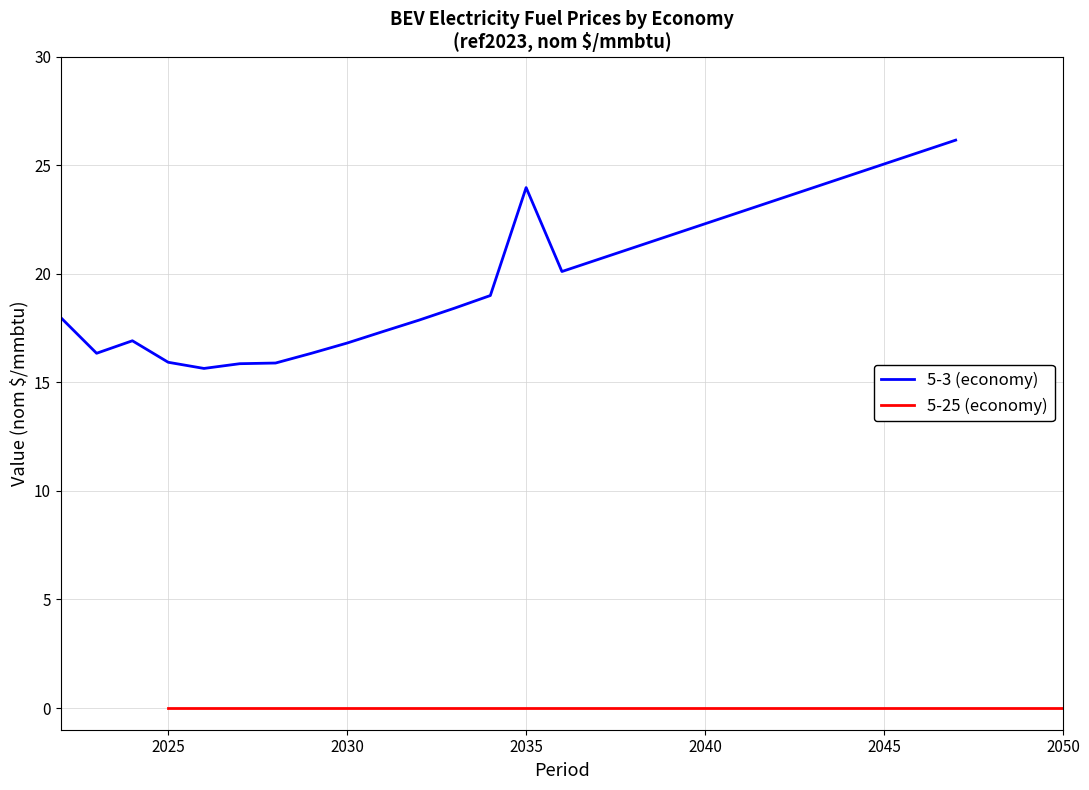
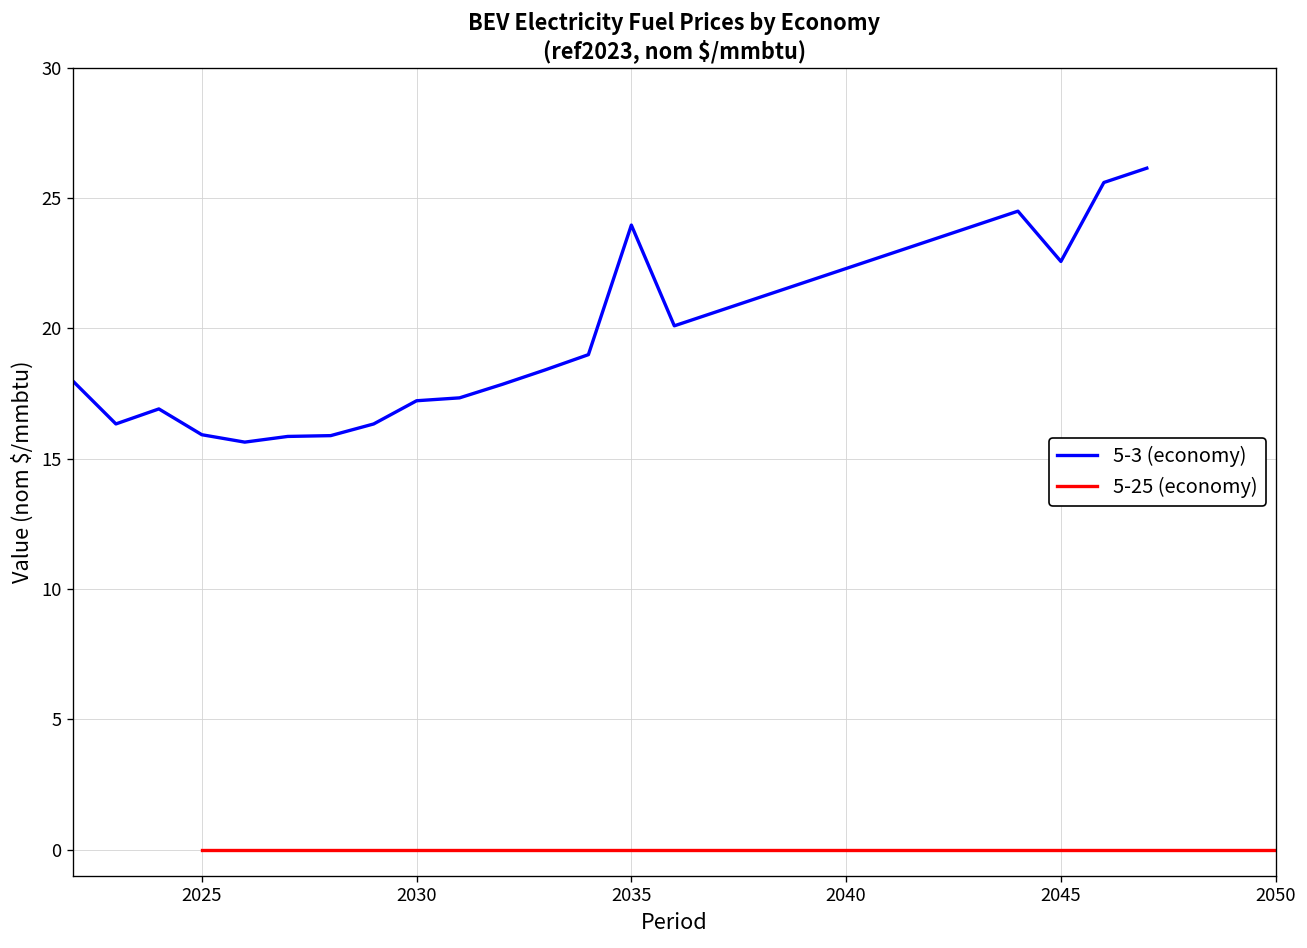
  {
    "5-3 (economy)": {
      "2025": 15.9,
-     "2030": 16.8,
+     "2030": 17.2,
      "2035": 24.0,
      "2040": 22.3,
-     "2045": 25.1
+     "2045": 22.6
    },
    "5-25 (economy)": {
      "2025": 0.0,
      "2030": 0.0,
      "2035": 0.0,
      "2040": 0.0,
      "2045": 0.0,
      "2050": 0.0
    }
  }
